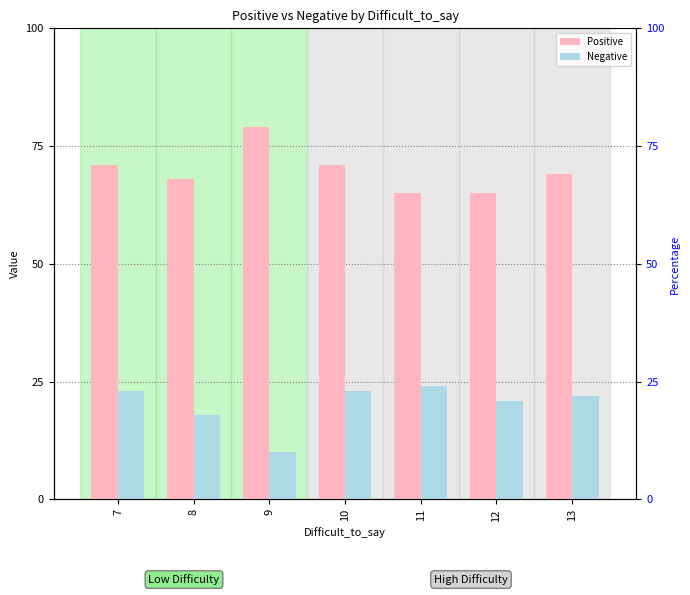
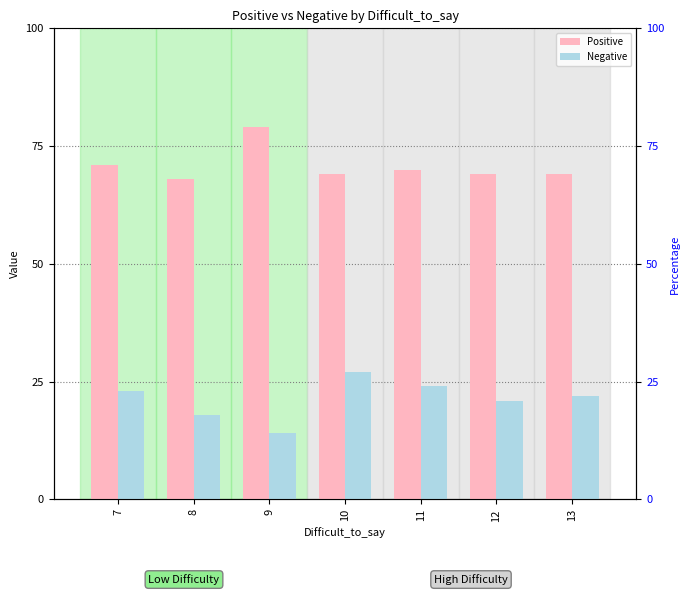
  {
    "Positive": {
      "7": 71,
      "8": 68,
      "9": 79,
-     "10": 71,
-     "11": 65,
-     "12": 65,
+     "10": 69,
+     "11": 70,
+     "12": 69,
      "13": 69
    },
    "Negative": {
      "7": 23,
      "8": 18,
-     "9": 10,
-     "10": 23,
+     "9": 14,
+     "10": 27,
      "11": 24,
      "12": 21,
      "13": 22
    }
  }
